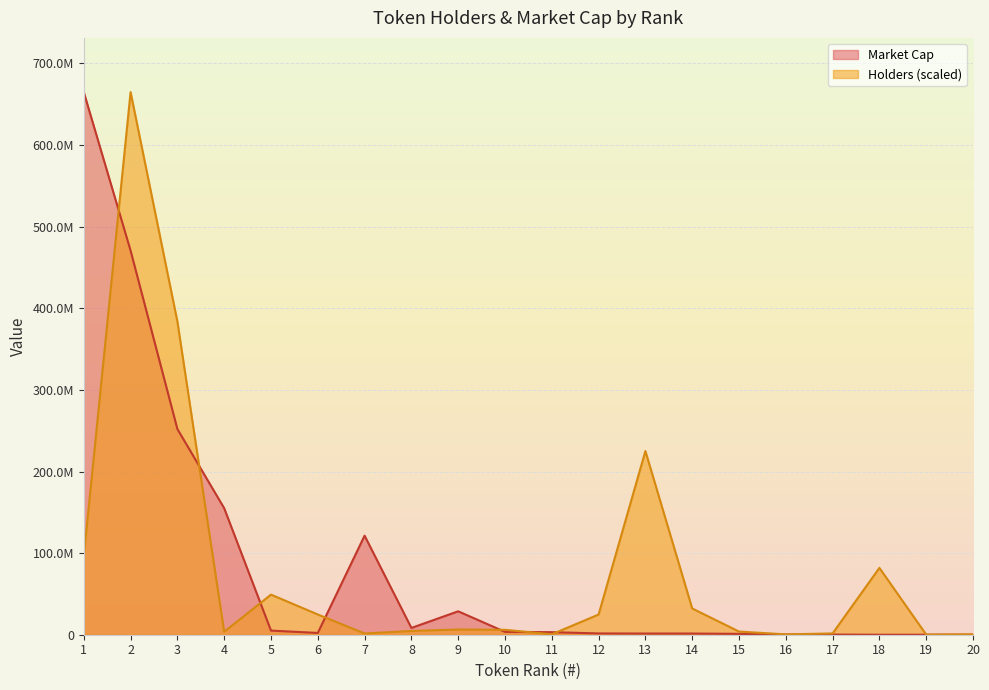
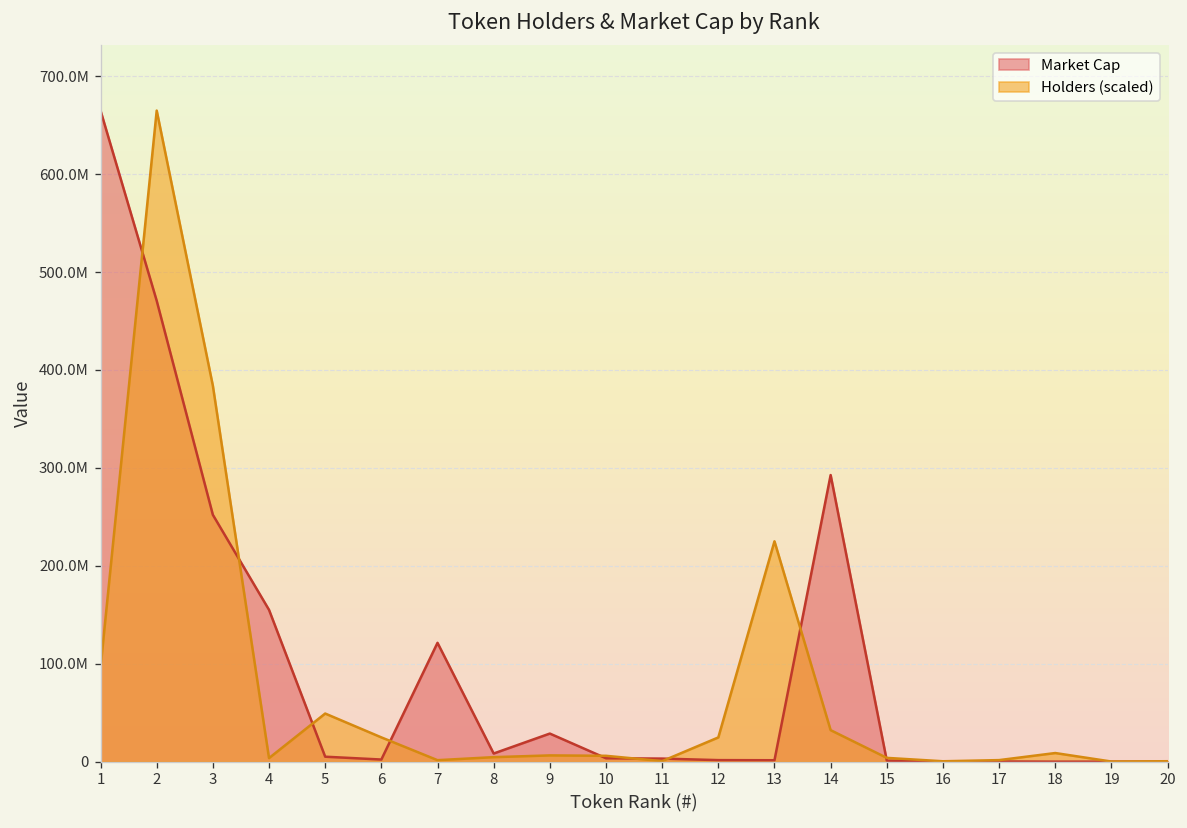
  {
    "Market Cap": {
      "1": 660000000,
      "2": 470000000,
      "3": 250000000,
      "4": 160000000,
      "5": 10000000,
      "6": 0,
      "7": 120000000,
      "8": 10000000,
      "9": 30000000,
      "12": 0,
      "13": 0,
-     "14": 0,
+     "14": 290000000,
      "18": 0
    },
    "Holders (scaled)": {
      "1": 100000000,
      "2": 660000000,
      "3": 380000000,
      "4": 0,
      "5": 50000000,
      "6": 20000000,
      "7": 0,
      "8": 0,
      "9": 10000000,
      "12": 20000000,
      "13": 230000000,
      "14": 30000000,
-     "18": 80000000
+     "18": 10000000
    }
  }
